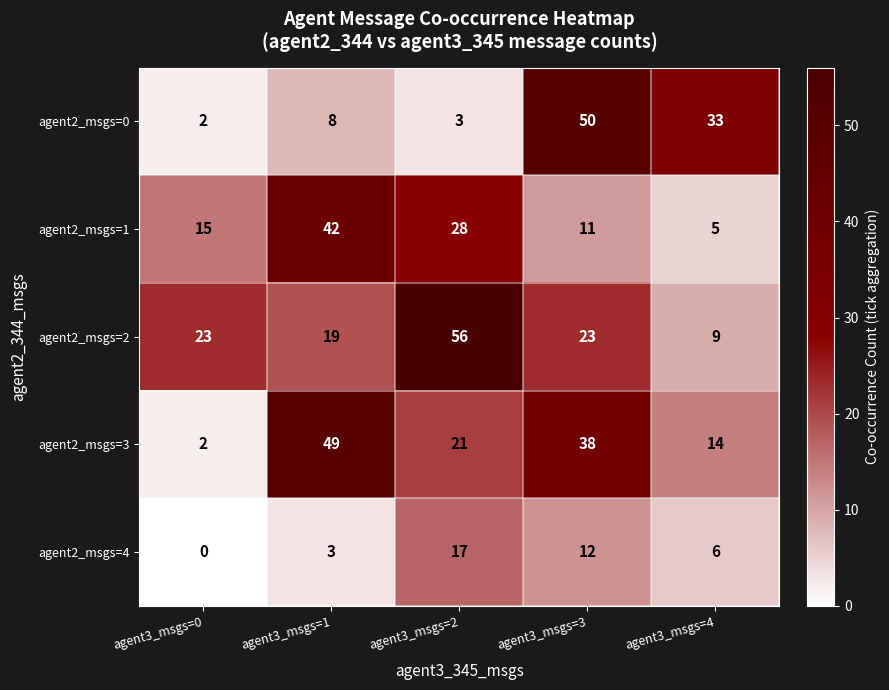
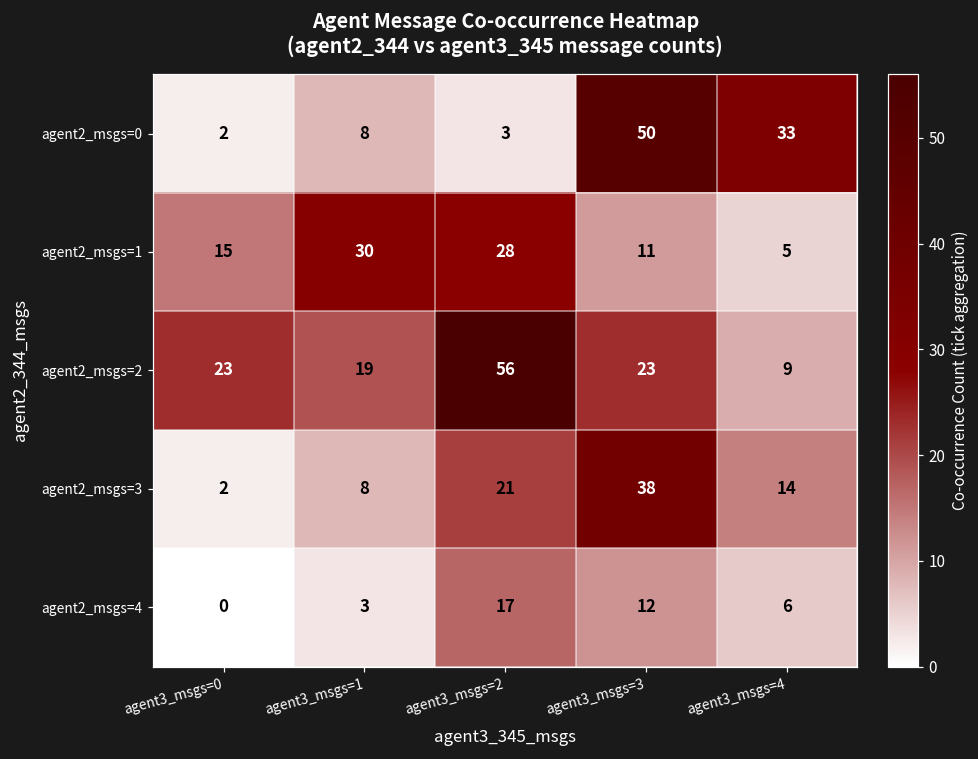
  {
    "agent2_msgs=0": {
      "agent3_msgs=0": 2,
      "agent3_msgs=1": 8,
      "agent3_msgs=2": 3,
      "agent3_msgs=3": 50,
      "agent3_msgs=4": 33
    },
    "agent2_msgs=1": {
      "agent3_msgs=0": 15,
-     "agent3_msgs=1": 42,
+     "agent3_msgs=1": 30,
      "agent3_msgs=2": 28,
      "agent3_msgs=3": 11,
      "agent3_msgs=4": 5
    },
    "agent2_msgs=2": {
      "agent3_msgs=0": 23,
      "agent3_msgs=1": 19,
      "agent3_msgs=2": 56,
      "agent3_msgs=3": 23,
      "agent3_msgs=4": 9
    },
    "agent2_msgs=3": {
      "agent3_msgs=0": 2,
-     "agent3_msgs=1": 49,
+     "agent3_msgs=1": 8,
      "agent3_msgs=2": 21,
      "agent3_msgs=3": 38,
      "agent3_msgs=4": 14
    },
    "agent2_msgs=4": {
      "agent3_msgs=0": 0,
      "agent3_msgs=1": 3,
      "agent3_msgs=2": 17,
      "agent3_msgs=3": 12,
      "agent3_msgs=4": 6
    }
  }
